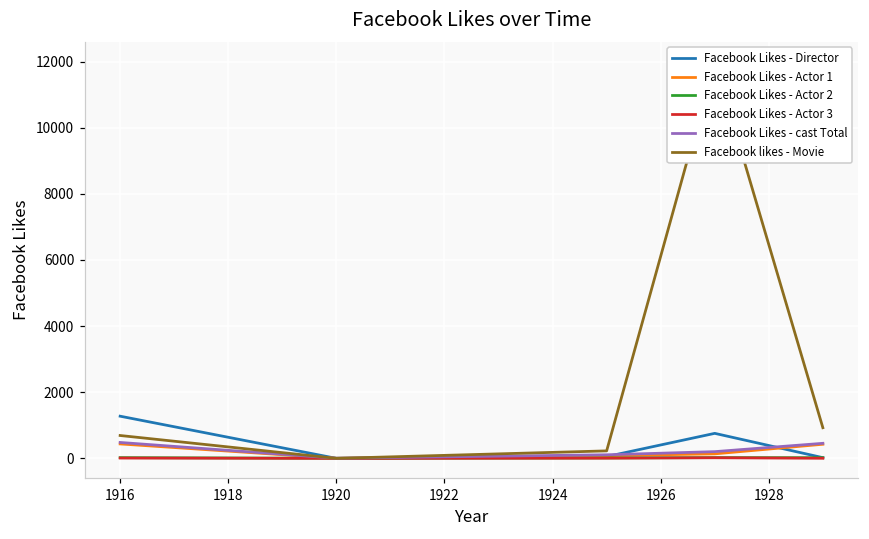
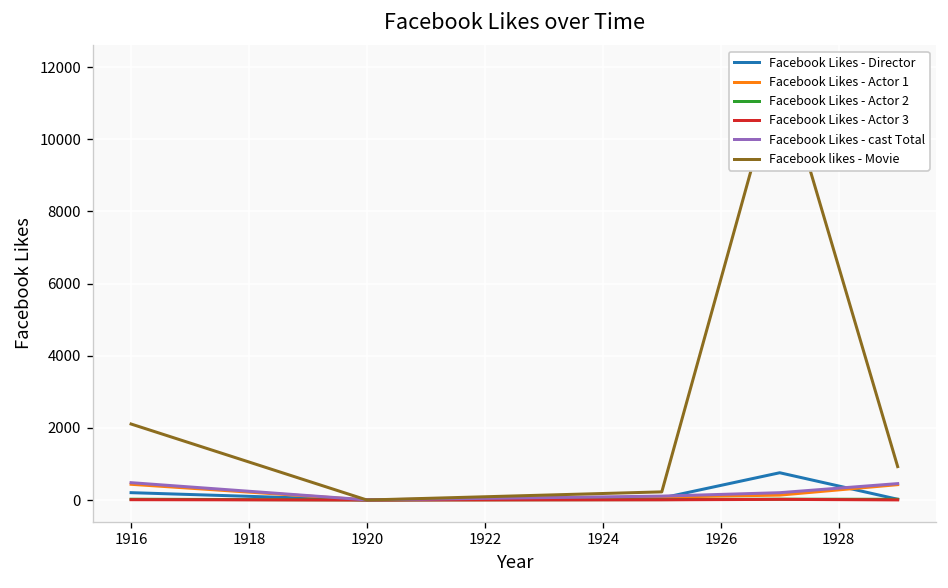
  {
    "Facebook Likes - Director": {
-     "1916": 1300
+     "1916": 200
    },
    "Facebook likes - Movie": {
-     "1916": 700
+     "1916": 2100
    }
  }
